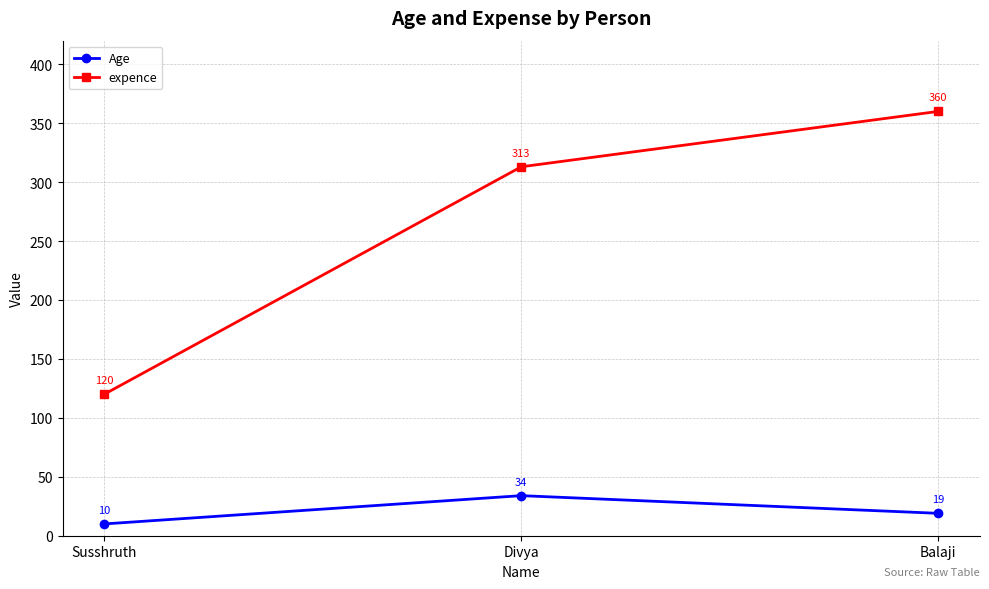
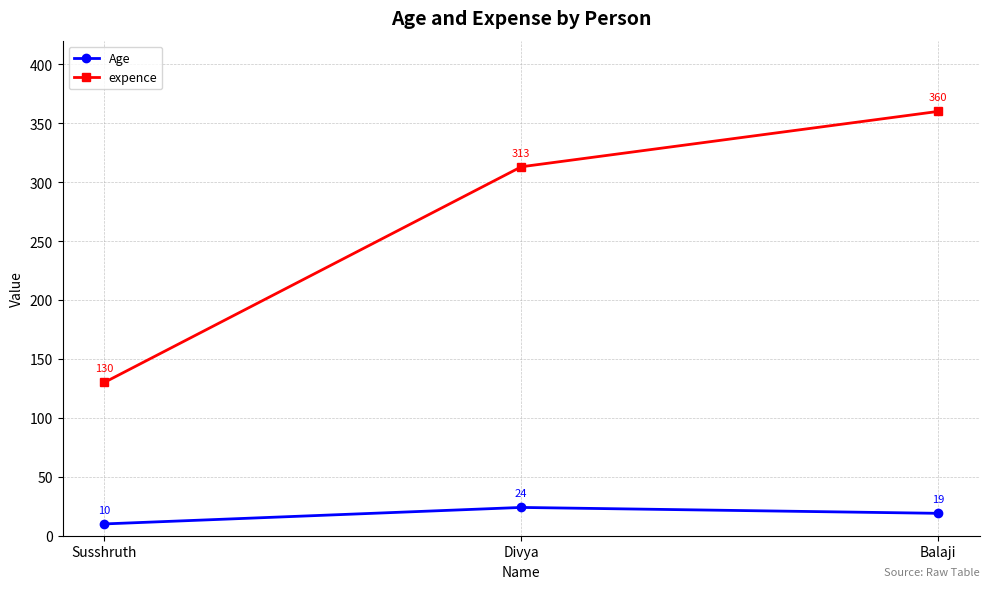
  {
    "Age": {
      "Susshruth": 10,
-     "Divya": 34,
+     "Divya": 24,
      "Balaji": 19
    },
    "expence": {
-     "Susshruth": 120,
+     "Susshruth": 130,
      "Divya": 313,
      "Balaji": 360
    }
  }
